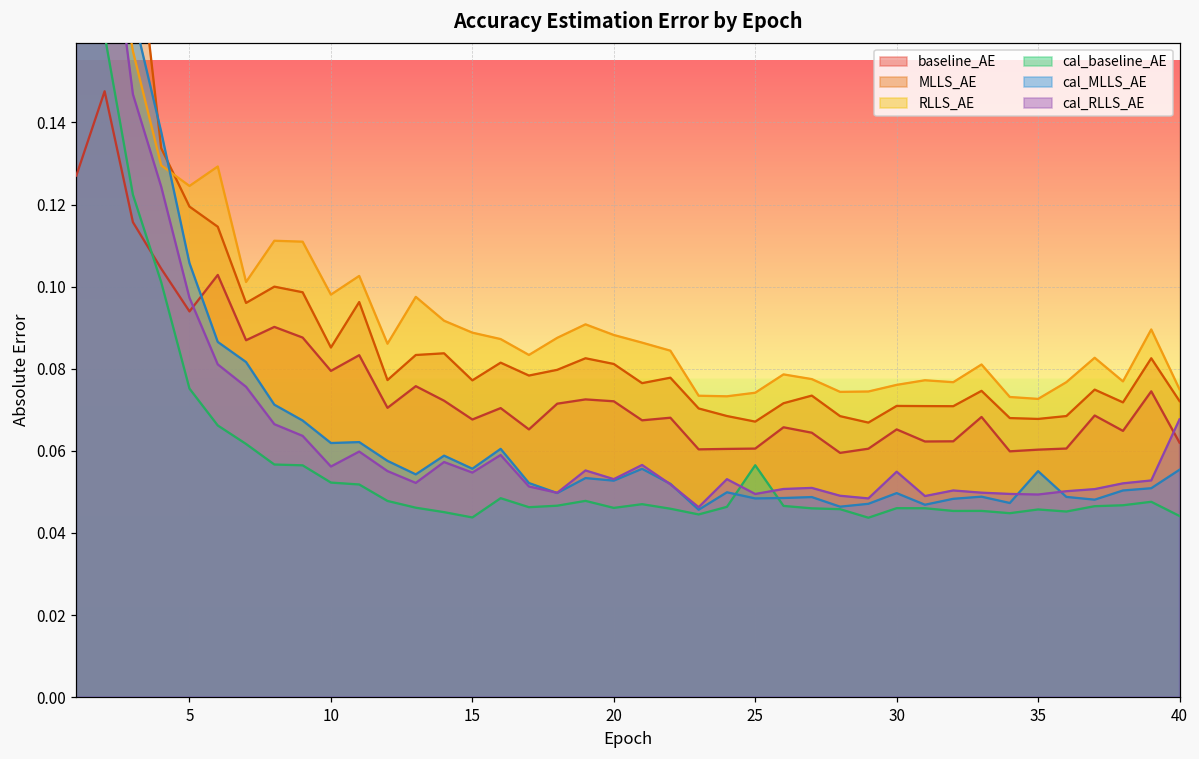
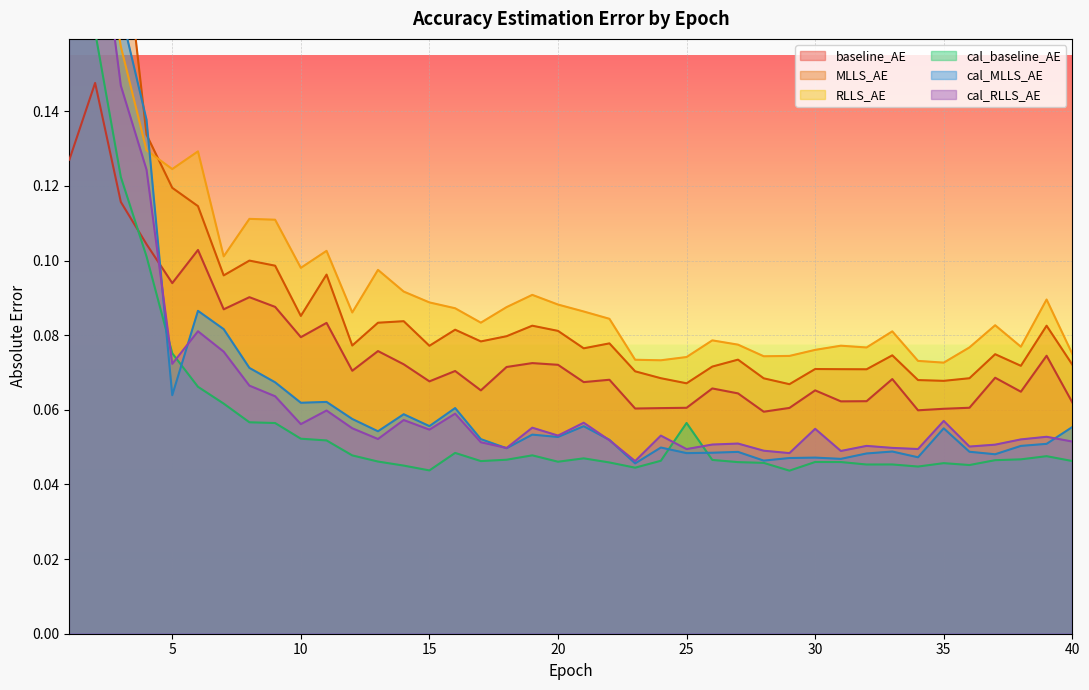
  {
    "cal_baseline_AE": {
      "5": 0.075,
      "10": 0.052,
      "15": 0.044,
      "20": 0.046,
      "25": 0.056,
      "30": 0.046,
      "35": 0.046,
-     "40": 0.044
+     "40": 0.046
    },
    "cal_MLLS_AE": {
-     "5": 0.106,
+     "5": 0.064,
      "10": 0.062,
      "15": 0.056,
      "25": 0.048,
-     "30": 0.050,
+     "30": 0.047,
      "35": 0.055,
      "40": 0.055
    },
    "cal_RLLS_AE": {
-     "5": 0.097,
+     "5": 0.072,
      "10": 0.056,
      "15": 0.055,
      "25": 0.049,
      "30": 0.055,
-     "35": 0.049,
-     "40": 0.068
+     "35": 0.057,
+     "40": 0.051
    }
  }
